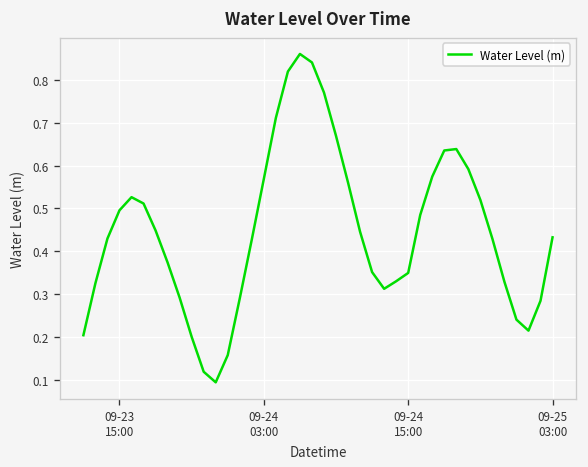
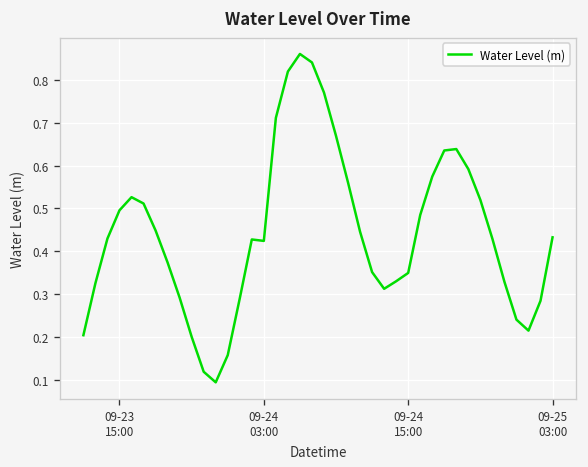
  {
    "09-23 15:00": 0.50,
-   "09-24 03:00": 0.57,
+   "09-24 03:00": 0.42,
    "09-24 15:00": 0.35,
    "09-25 03:00": 0.43
  }
